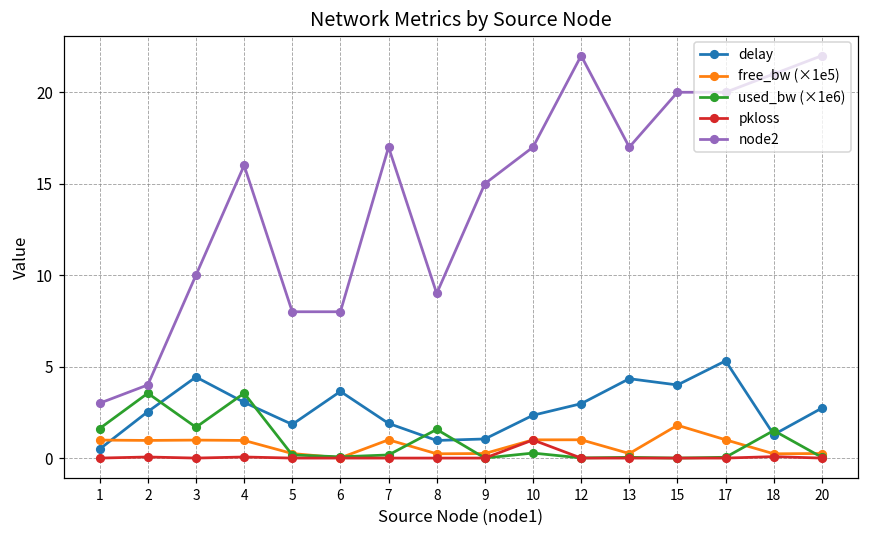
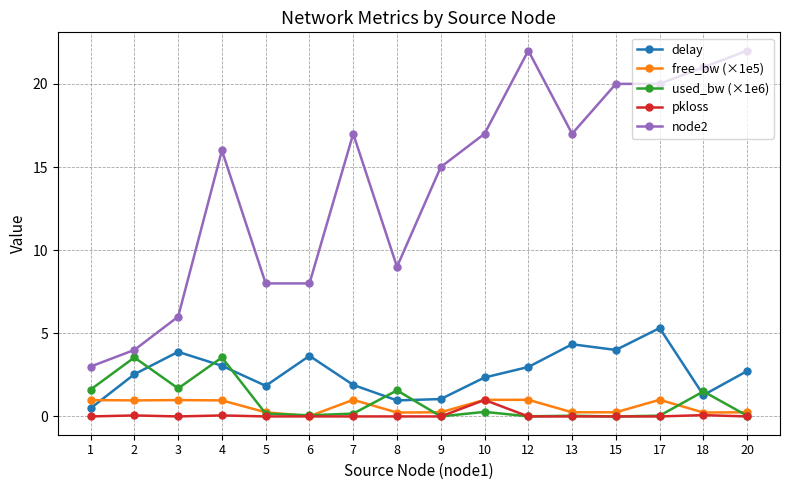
  {
    "delay": {
      "1": 0.5,
      "2": 2.5,
-     "3": 4.4,
+     "3": 3.9,
      "4": 3.0,
      "5": 1.8,
      "6": 3.6,
      "7": 1.9,
      "8": 1.0,
      "9": 1.0,
      "10": 2.3,
      "12": 3.0,
      "13": 4.3,
      "15": 4.0,
      "17": 5.3,
      "18": 1.3,
      "20": 2.7
    },
    "free_bw (×1e5)": {
      "1": 1.0,
      "2": 1.0,
      "3": 1.0,
      "4": 1.0,
      "7": 1.0,
      "8": 0.2,
      "9": 0.2,
      "12": 1.0,
      "13": 0.2,
-     "15": 1.8,
+     "15": 0.2,
      "17": 1.0,
      "18": 0.2,
      "20": 0.2
    },
    "used_bw (×1e6)": {
      "1": 1.6,
      "2": 3.5,
      "3": 1.7,
      "4": 3.5,
      "7": 0.2,
      "8": 1.6,
      "10": 0.3,
      "18": 1.5
    },
    "pkloss": {
      "1": 0.0,
      "2": 0.1,
      "3": 0.0,
      "4": 0.1,
      "5": 0.0,
      "7": 0.0,
      "8": 0.0,
      "18": 0.1
    },
    "node2": {
      "1": 3,
      "2": 4,
-     "3": 10,
+     "3": 6,
      "4": 16,
      "5": 8,
      "6": 8,
      "7": 17,
      "8": 9,
      "9": 15,
      "10": 17,
      "12": 22,
      "13": 17,
      "15": 20
    }
  }
